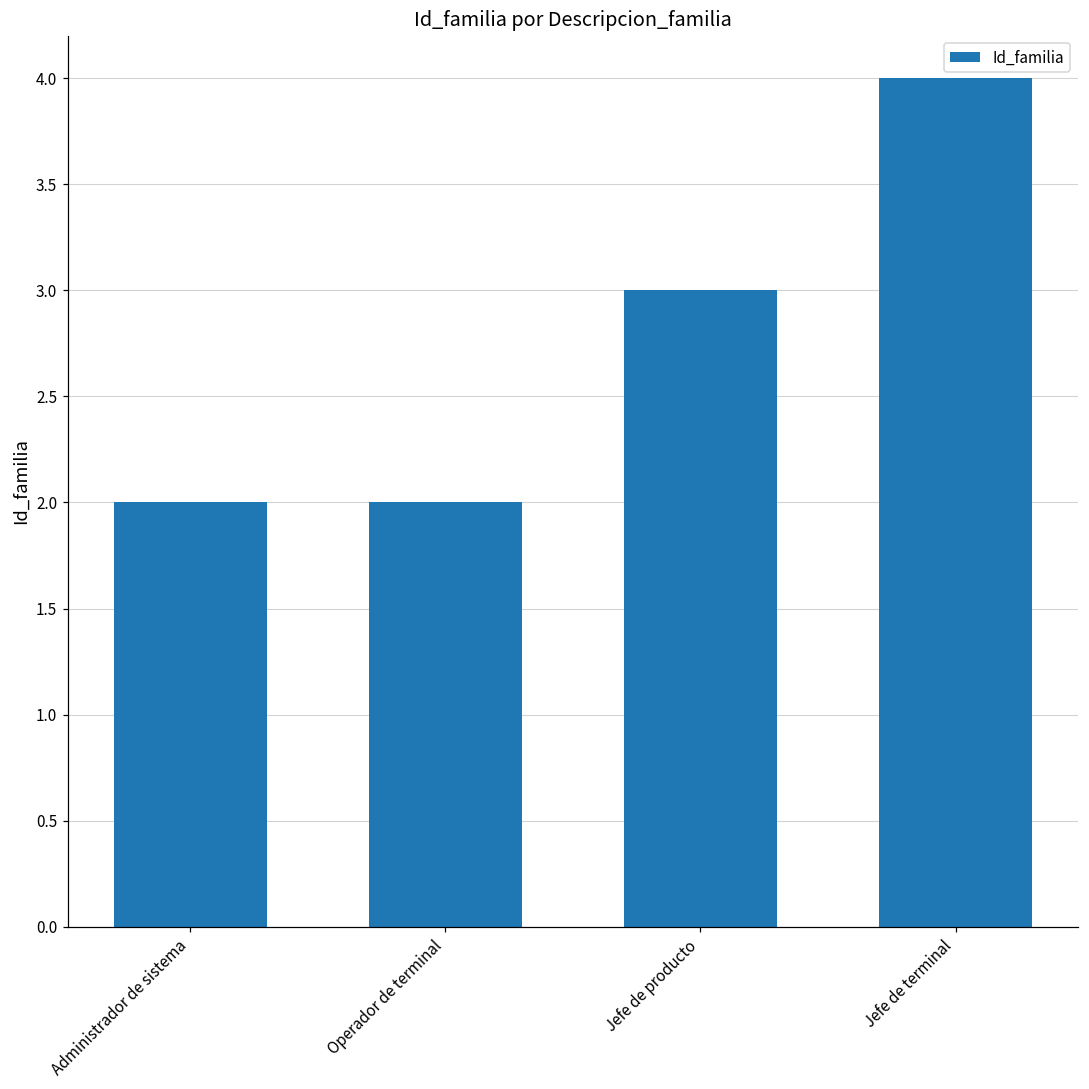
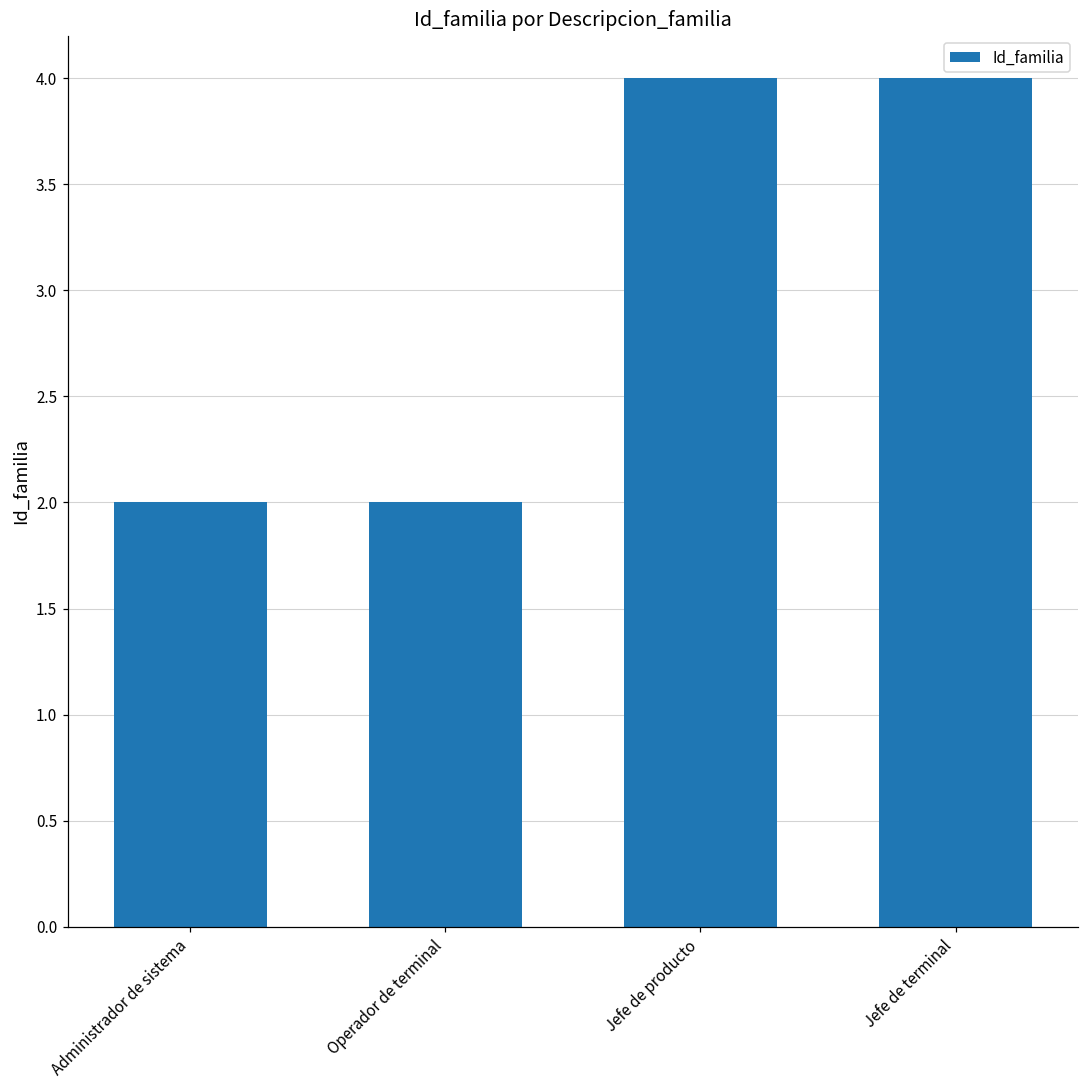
  {
    "Administrador de sistema": 2,
    "Operador de terminal": 2,
-   "Jefe de producto": 3,
+   "Jefe de producto": 4,
    "Jefe de terminal": 4
  }
